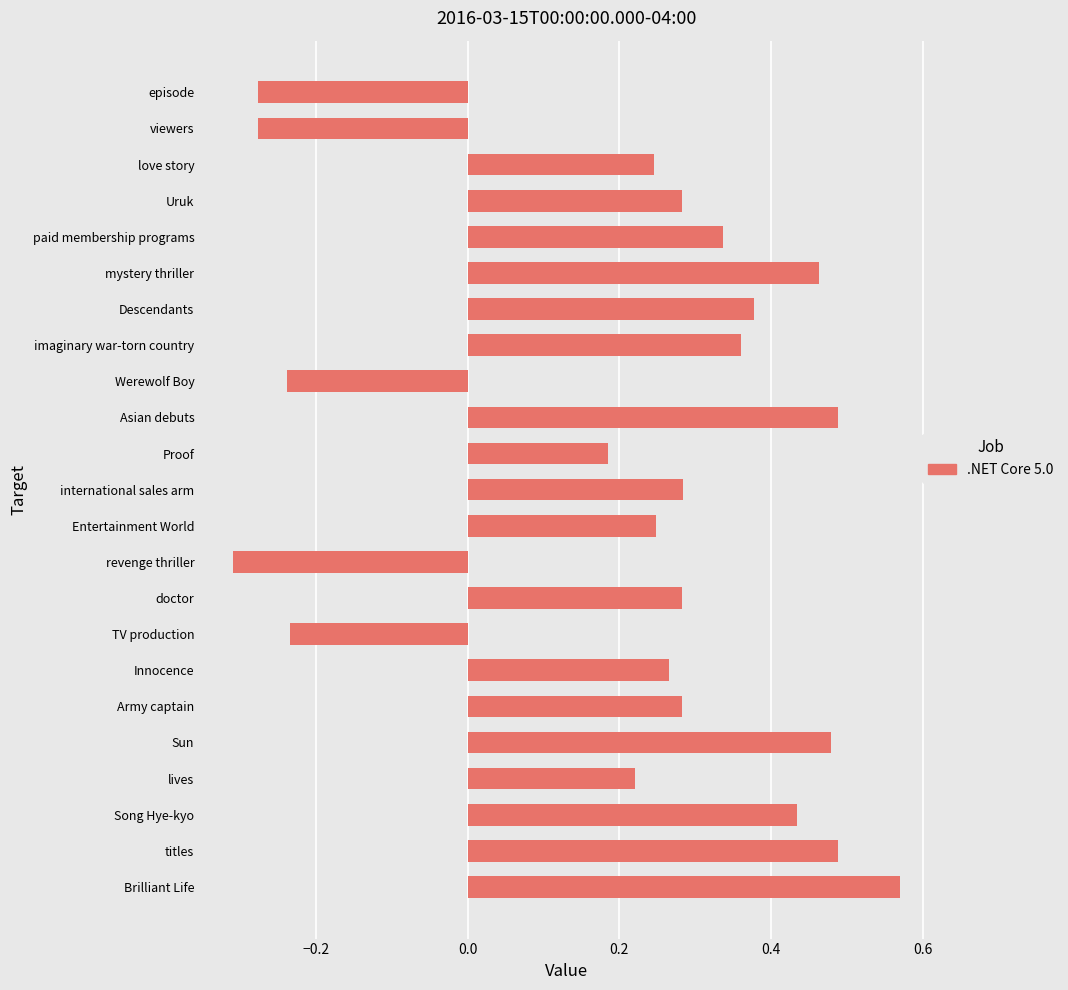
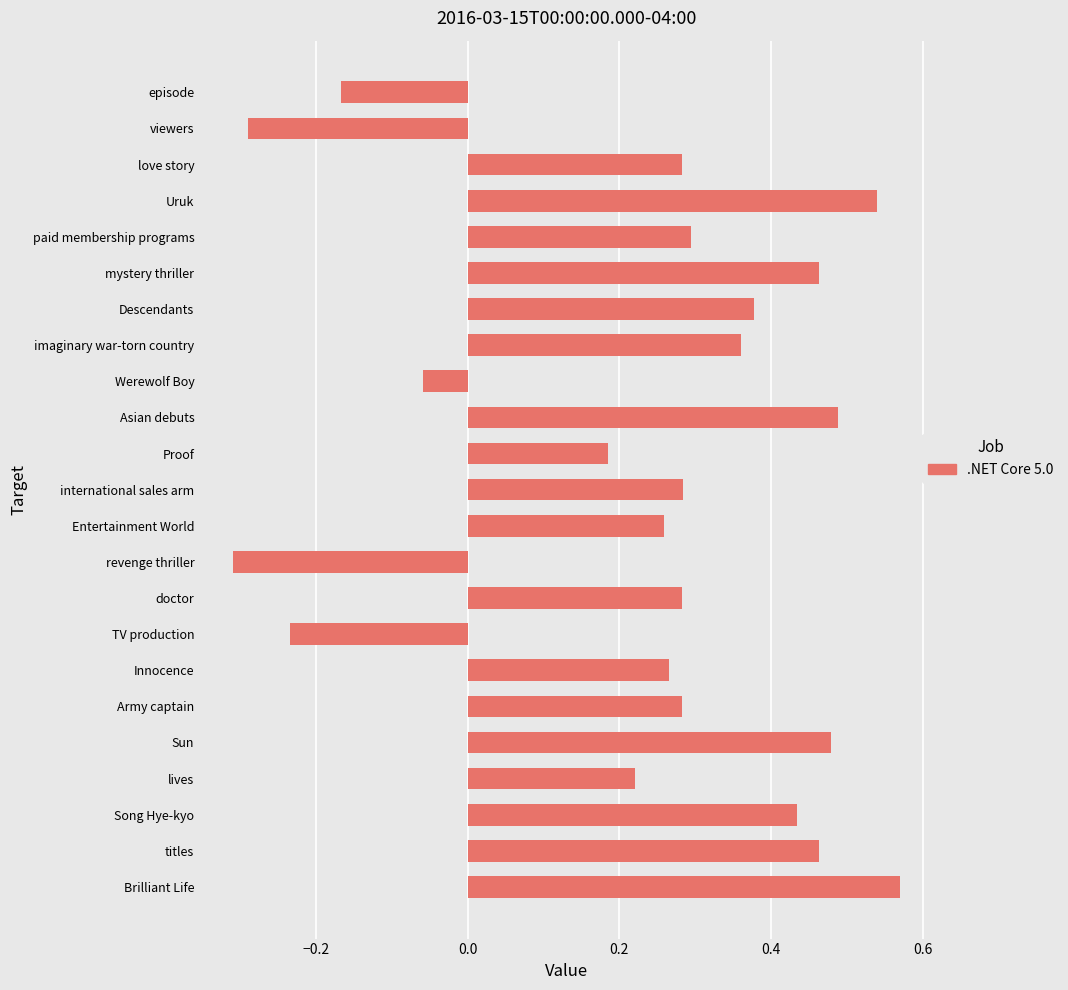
  {
-   "episode": -0.28,
-   "viewers": -0.28,
-   "love story": 0.25,
-   "Uruk": 0.28,
-   "paid membership programs": 0.34,
+   "episode": -0.17,
+   "viewers": -0.29,
+   "love story": 0.28,
+   "Uruk": 0.54,
+   "paid membership programs": 0.29,
    "mystery thriller": 0.46,
    "Descendants": 0.38,
    "imaginary war-torn country": 0.36,
-   "Werewolf Boy": -0.24,
+   "Werewolf Boy": -0.06,
    "Asian debuts": 0.49,
    "Proof": 0.18,
    "international sales arm": 0.28,
-   "Entertainment World": 0.25,
+   "Entertainment World": 0.26,
    "revenge thriller": -0.31,
    "doctor": 0.28,
    "TV production": -0.23,
    "Innocence": 0.27,
    "Army captain": 0.28,
    "Sun": 0.48,
    "lives": 0.22,
    "Song Hye-kyo": 0.43,
-   "titles": 0.49,
+   "titles": 0.46,
    "Brilliant Life": 0.57
  }
